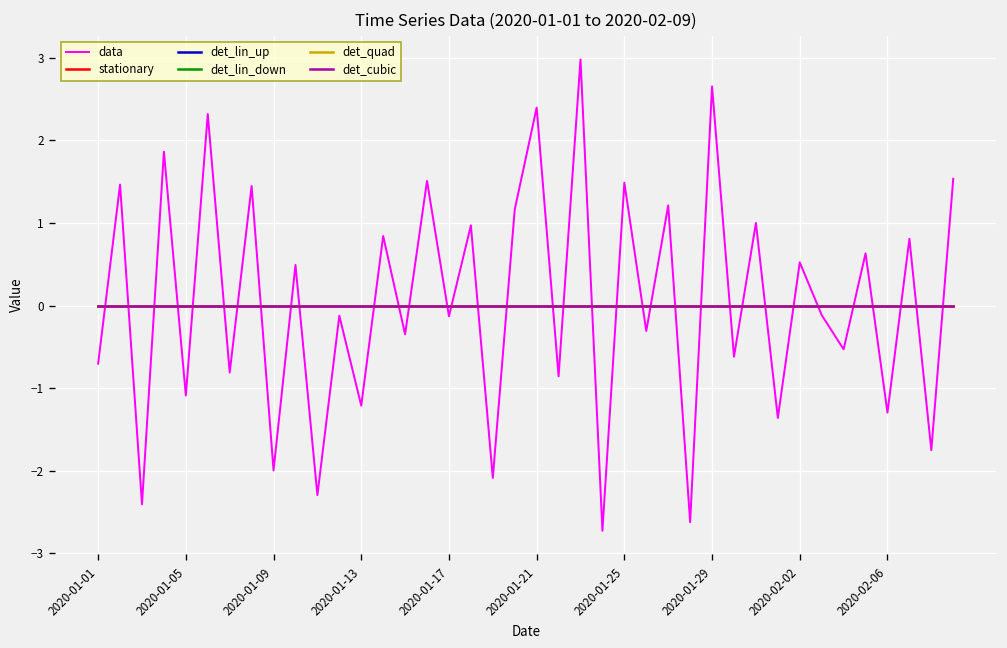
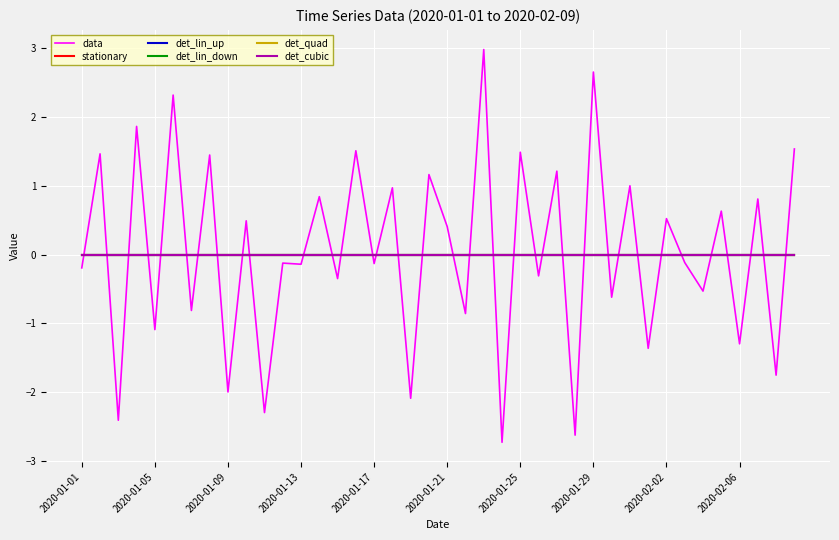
  {
    "data": {
-     "2020-01-01": -0.7,
+     "2020-01-01": -0.2,
      "2020-01-05": -1.1,
      "2020-01-09": -2.0,
-     "2020-01-13": -1.2,
+     "2020-01-13": -0.1,
      "2020-01-17": -0.1,
-     "2020-01-21": 2.4,
+     "2020-01-21": 0.4,
      "2020-01-25": 1.5,
      "2020-01-29": 2.7,
      "2020-02-02": 0.5,
      "2020-02-06": -1.3
    },
    "det_cubic": {
      "2020-01-01": 0.0,
      "2020-01-05": 0.0,
      "2020-01-09": 0.0,
      "2020-01-13": 0.0,
      "2020-01-17": 0.0,
      "2020-01-21": 0.0,
      "2020-01-25": 0.0,
      "2020-01-29": 0.0,
      "2020-02-02": 0.0,
      "2020-02-06": 0.0
    }
  }
